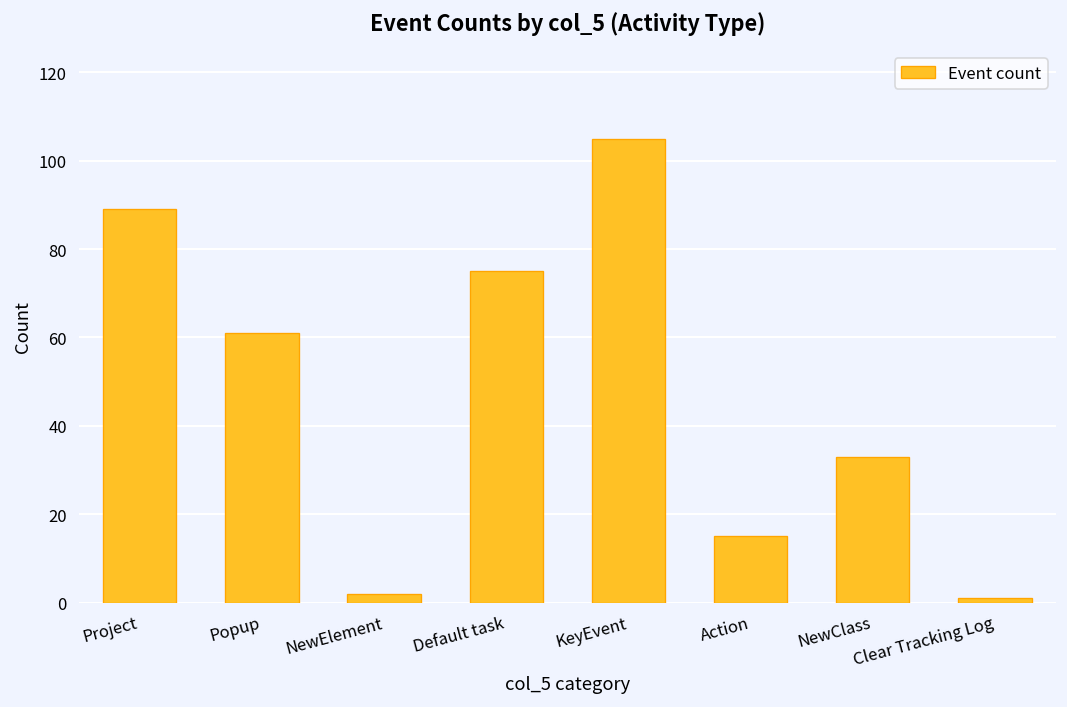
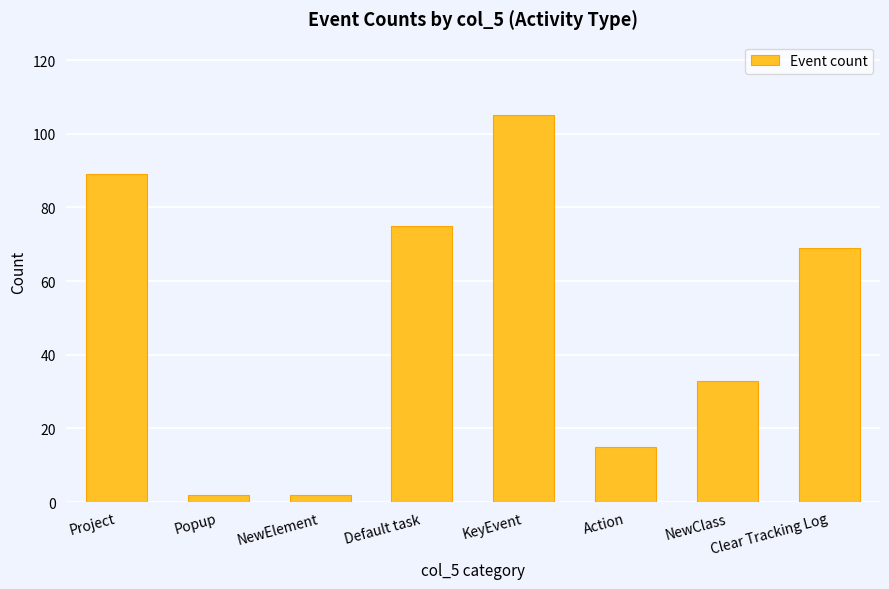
  {
    "Project": 89,
-   "Popup": 61,
+   "Popup": 2,
    "NewElement": 2,
    "Default task": 75,
    "KeyEvent": 105,
    "Action": 15,
    "NewClass": 33,
-   "Clear Tracking Log": 1
+   "Clear Tracking Log": 69
  }
